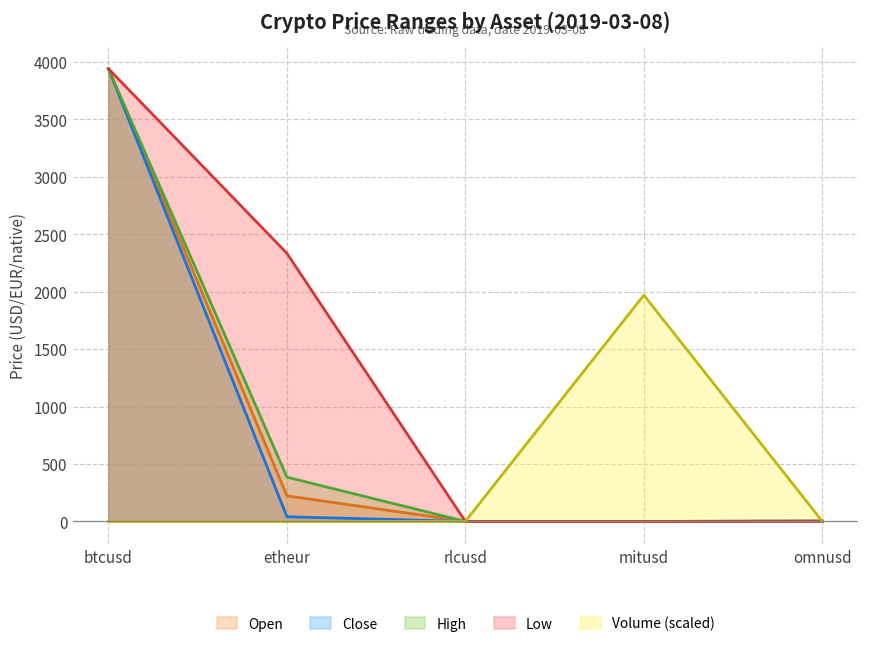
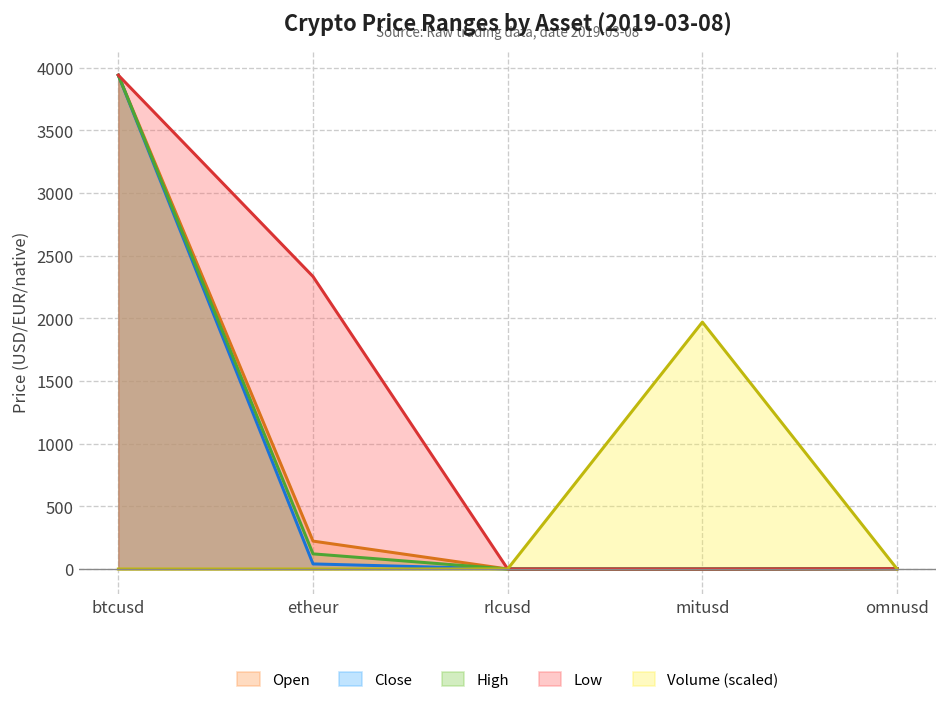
  {
    "Close": {
      "etheur": 40
    },
    "High": {
-     "etheur": 390
+     "etheur": 120
    }
  }
